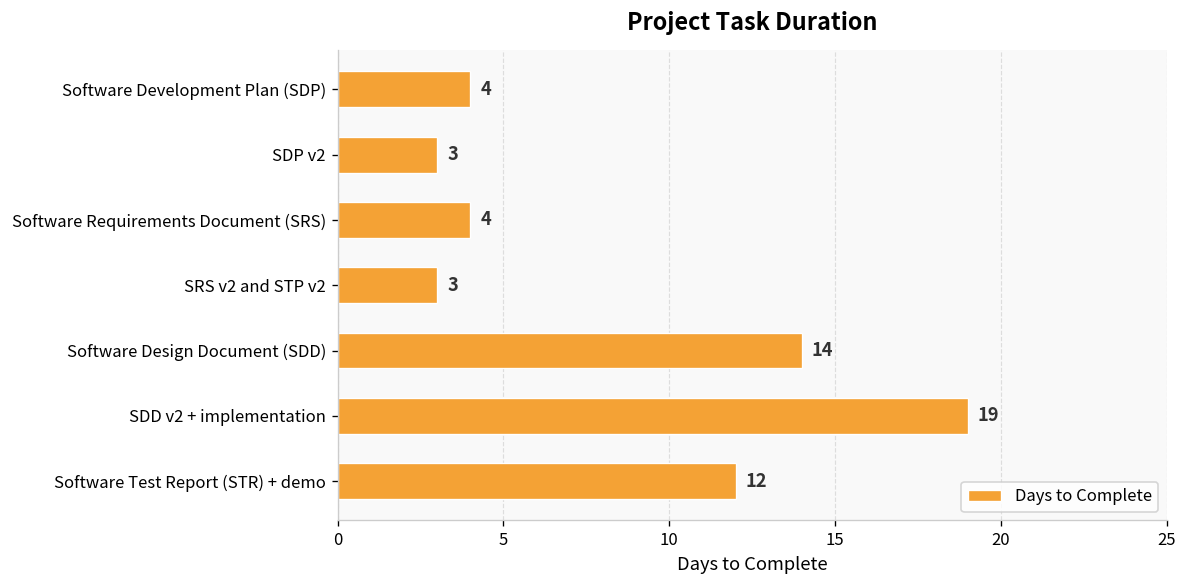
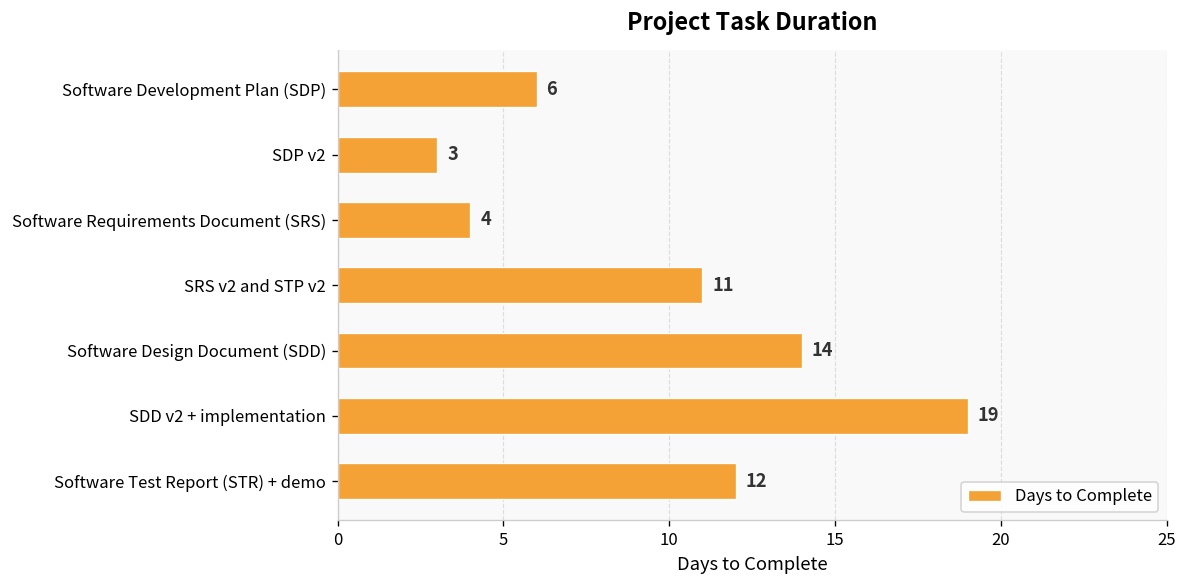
  {
-   "Software Development Plan (SDP)": 4,
+   "Software Development Plan (SDP)": 6,
    "SDP v2": 3,
    "Software Requirements Document (SRS)": 4,
-   "SRS v2 and STP v2": 3,
+   "SRS v2 and STP v2": 11,
    "Software Design Document (SDD)": 14,
    "SDD v2 + implementation": 19,
    "Software Test Report (STR) + demo": 12
  }
